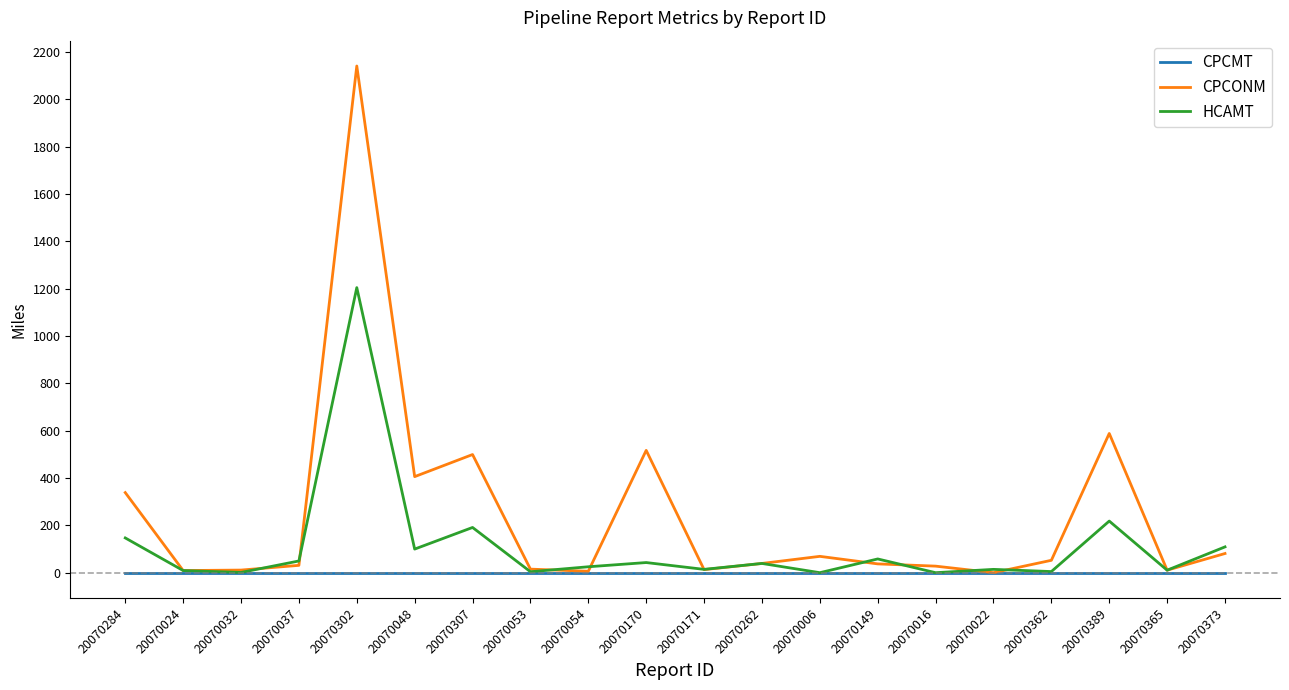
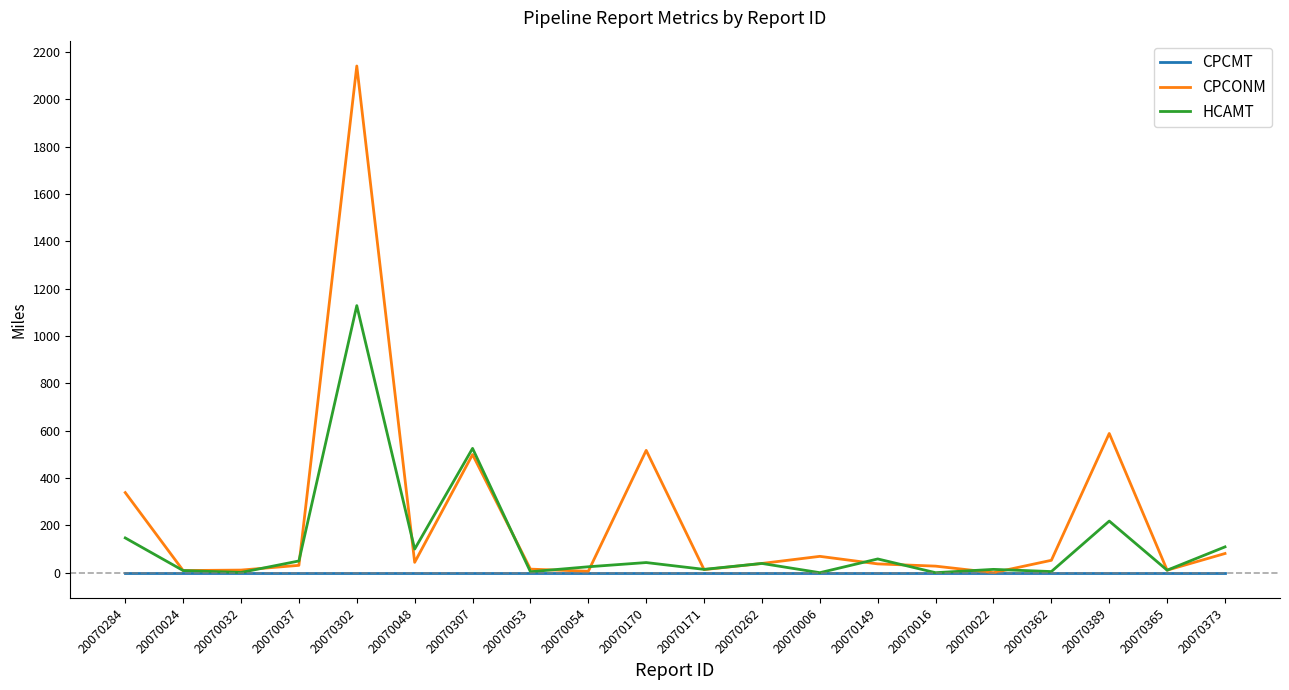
  {
    "CPCMT": {
      "20070284": 0,
      "20070037": 0,
      "20070302": 0,
      "20070048": 0,
      "20070307": 0,
      "20070170": 0,
      "20070171": 0,
      "20070262": 0,
      "20070149": 0,
      "20070389": 0,
      "20070373": 0
    },
    "CPCONM": {
      "20070284": 340,
      "20070037": 30,
      "20070302": 2140,
-     "20070048": 410,
+     "20070048": 40,
      "20070307": 500,
      "20070053": 20,
      "20070170": 520,
      "20070006": 70,
      "20070149": 40,
      "20070016": 30,
      "20070362": 50,
      "20070389": 590,
      "20070373": 80
    },
    "HCAMT": {
      "20070284": 150,
      "20070037": 50,
-     "20070302": 1200,
+     "20070302": 1130,
      "20070048": 100,
-     "20070307": 190,
+     "20070307": 530,
      "20070054": 30,
      "20070170": 40,
      "20070149": 60,
      "20070022": 10,
      "20070389": 220,
      "20070373": 110
    }
  }
